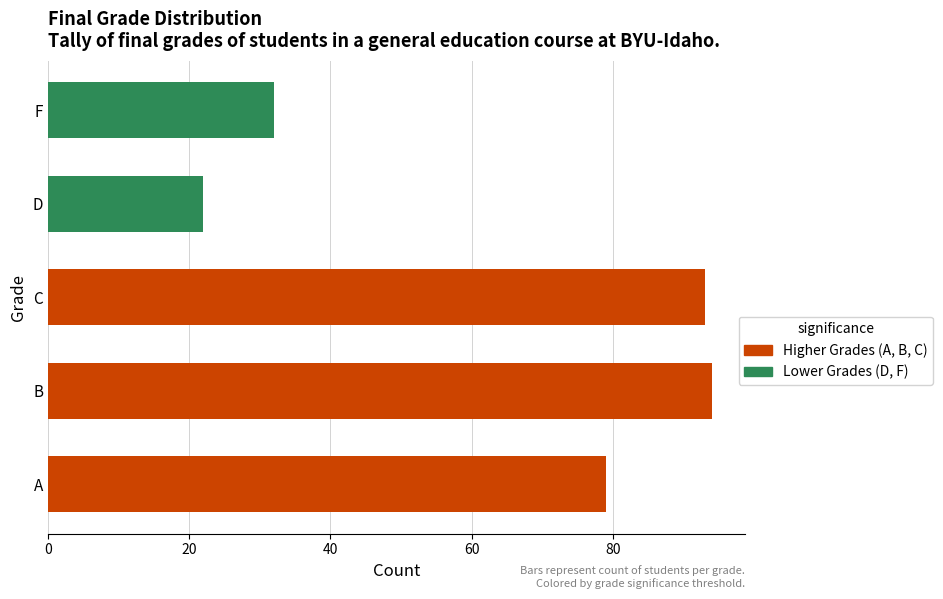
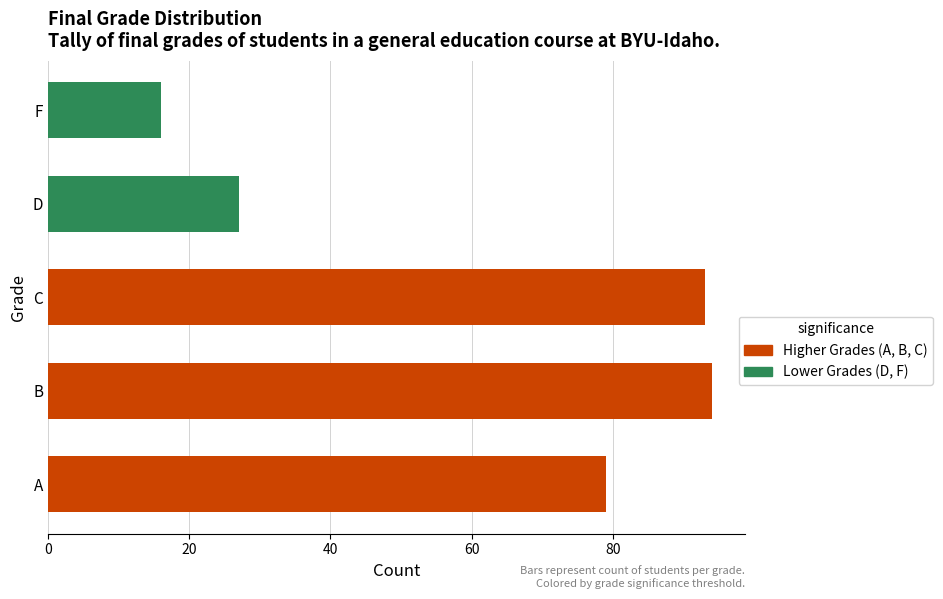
  {
-   "F": 32,
-   "D": 22,
+   "F": 16,
+   "D": 27,
    "C": 93,
    "B": 94,
    "A": 79
  }
